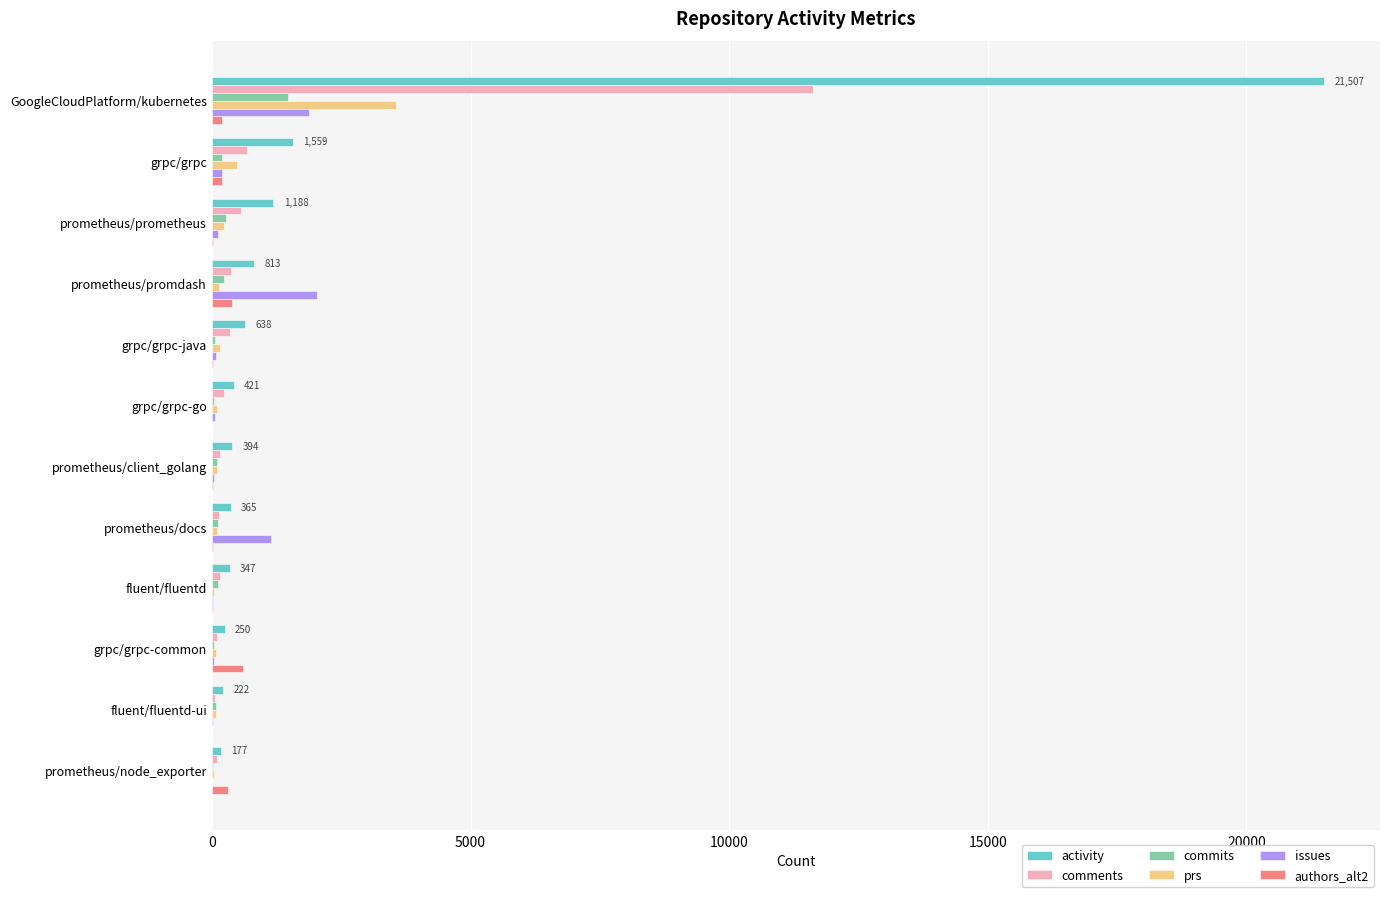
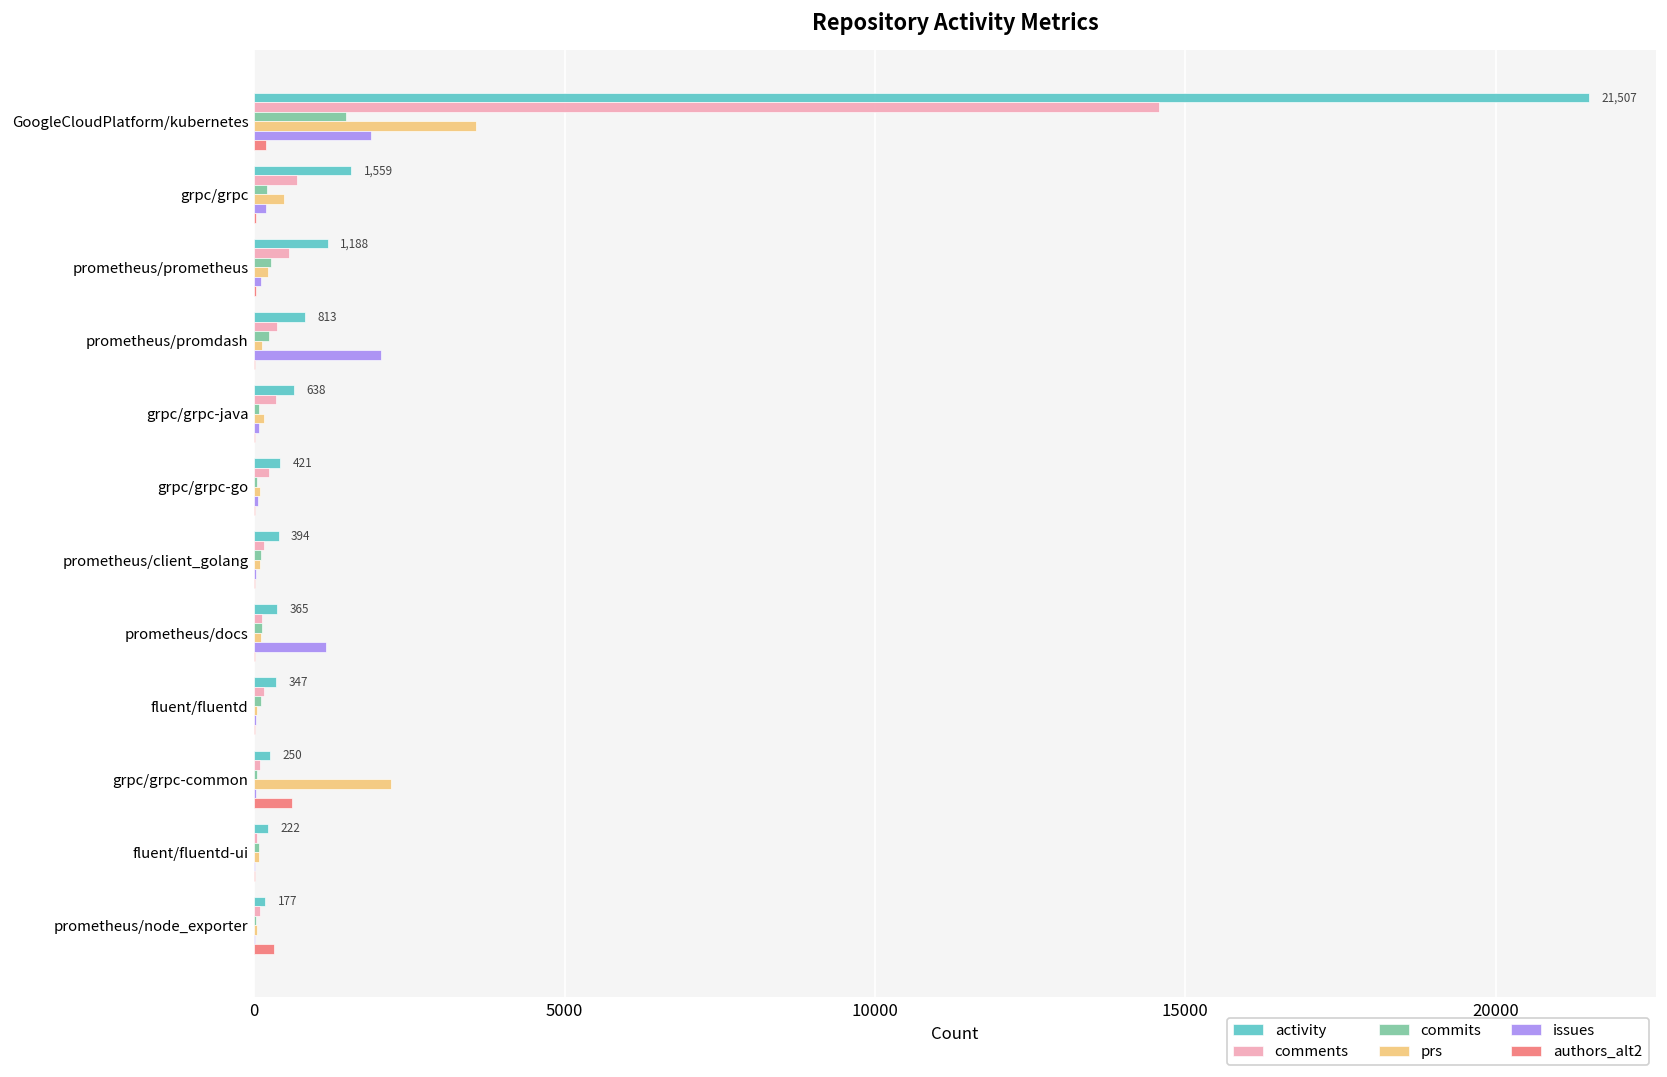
  {
    "comments": {
-     "GoogleCloudPlatform/kubernetes": 11600,
+     "GoogleCloudPlatform/kubernetes": 14600,
      "grpc/grpc": 700,
      "prometheus/prometheus": 600,
      "prometheus/promdash": 400,
      "grpc/grpc-java": 300,
      "grpc/grpc-go": 200,
      "prometheus/client_golang": 200,
      "prometheus/docs": 100,
      "fluent/fluentd": 200,
      "grpc/grpc-common": 100,
      "fluent/fluentd-ui": 100,
      "prometheus/node_exporter": 100
    },
    "prs": {
      "GoogleCloudPlatform/kubernetes": 3600,
      "grpc/grpc": 500,
      "prometheus/prometheus": 200,
      "prometheus/promdash": 100,
      "grpc/grpc-java": 200,
      "grpc/grpc-go": 100,
      "prometheus/client_golang": 100,
      "prometheus/docs": 100,
-     "grpc/grpc-common": 100,
+     "grpc/grpc-common": 2200,
      "fluent/fluentd-ui": 100
    },
    "issues": {
      "GoogleCloudPlatform/kubernetes": 1900,
      "grpc/grpc": 200,
      "prometheus/prometheus": 100,
      "prometheus/promdash": 2000,
      "grpc/grpc-java": 100,
      "grpc/grpc-go": 100,
      "prometheus/docs": 1200
    },
    "authors_alt2": {
      "GoogleCloudPlatform/kubernetes": 200,
-     "grpc/grpc": 200,
-     "prometheus/promdash": 400,
+     "grpc/grpc": 0,
+     "prometheus/promdash": 0,
      "grpc/grpc-common": 600,
      "prometheus/node_exporter": 300
    }
  }
